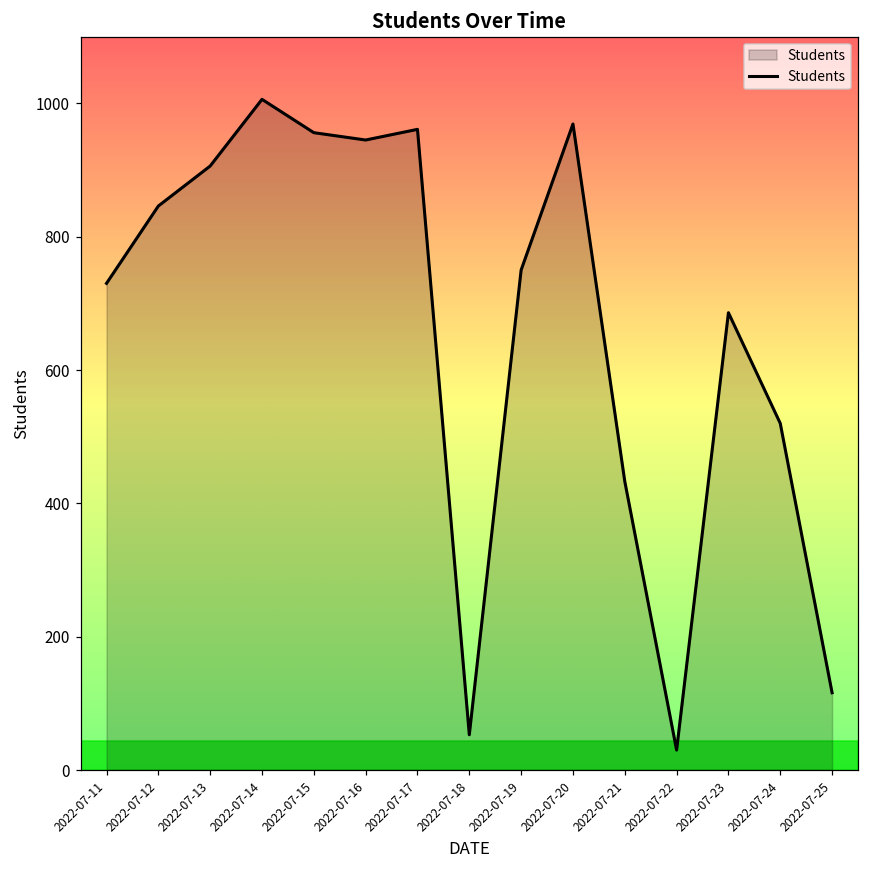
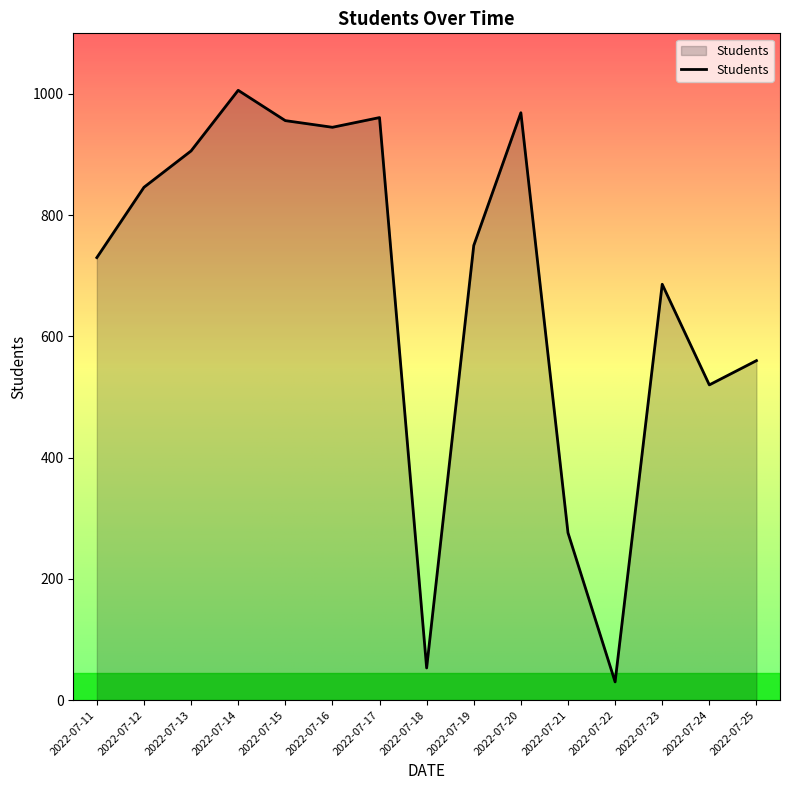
  {
    "2022-07-11": 730,
    "2022-07-12": 850,
    "2022-07-13": 910,
    "2022-07-14": 1010,
    "2022-07-15": 960,
    "2022-07-16": 950,
    "2022-07-17": 960,
    "2022-07-18": 50,
    "2022-07-19": 750,
    "2022-07-20": 970,
-   "2022-07-21": 430,
+   "2022-07-21": 280,
    "2022-07-23": 690,
    "2022-07-24": 520,
-   "2022-07-25": 120
+   "2022-07-25": 560
  }
